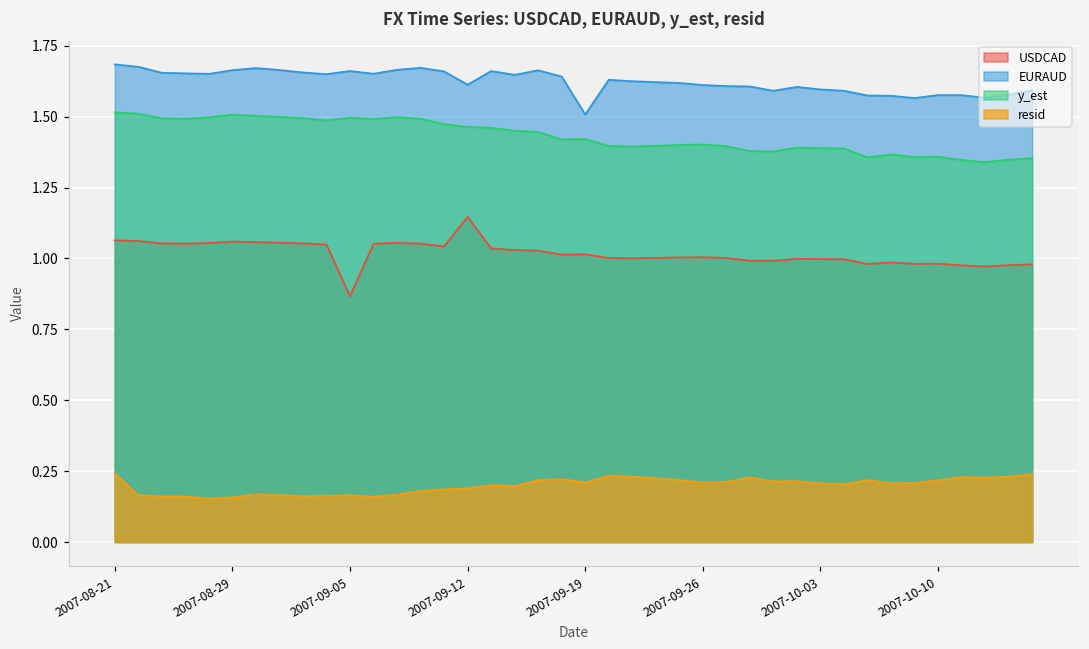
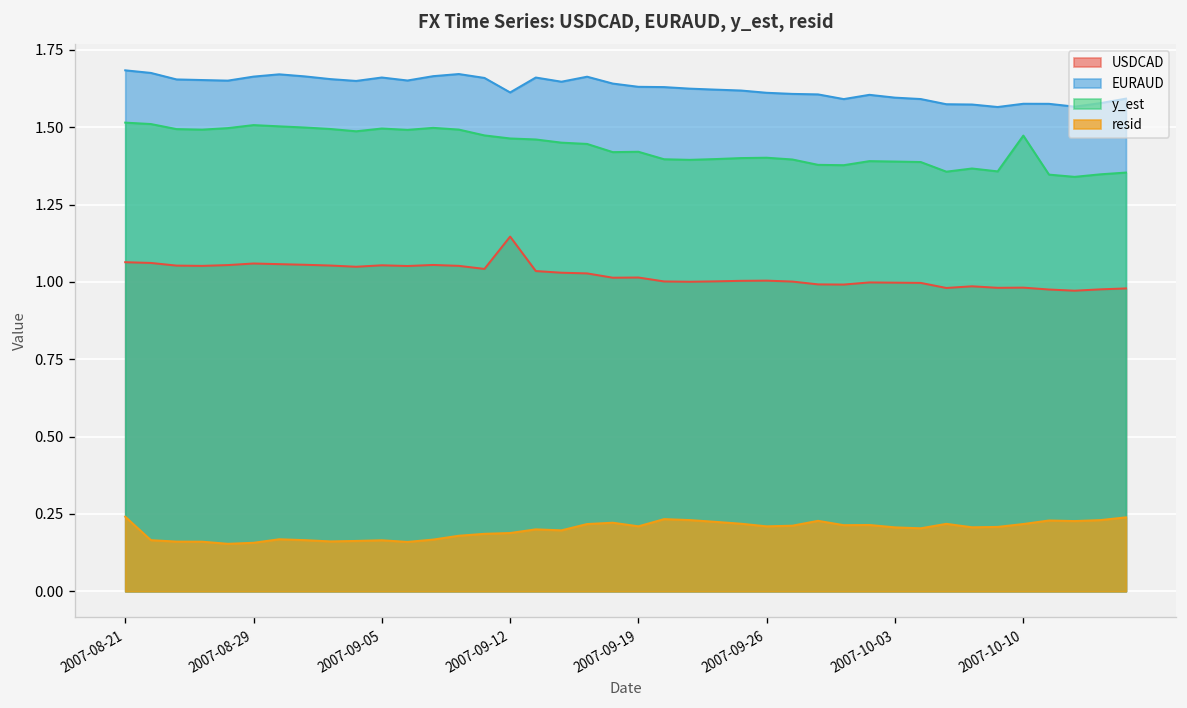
  {
    "USDCAD": {
      "2007-08-21": 1.06,
      "2007-08-29": 1.06,
-     "2007-09-05": 0.87,
+     "2007-09-05": 1.05,
      "2007-09-12": 1.15,
      "2007-09-19": 1.01,
      "2007-09-26": 1.00,
      "2007-10-03": 1.00,
      "2007-10-10": 0.98
    },
    "EURAUD": {
      "2007-08-21": 1.68,
      "2007-08-29": 1.66,
      "2007-09-05": 1.66,
      "2007-09-12": 1.61,
-     "2007-09-19": 1.51,
+     "2007-09-19": 1.63,
      "2007-09-26": 1.61,
      "2007-10-03": 1.60,
      "2007-10-10": 1.58
    },
    "y_est": {
      "2007-08-21": 1.52,
      "2007-08-29": 1.51,
      "2007-09-05": 1.50,
      "2007-09-12": 1.46,
      "2007-09-19": 1.42,
      "2007-09-26": 1.40,
      "2007-10-03": 1.39,
-     "2007-10-10": 1.36
+     "2007-10-10": 1.47
    },
    "resid": {
      "2007-08-21": 0.24,
      "2007-08-29": 0.16,
      "2007-09-05": 0.16,
      "2007-09-12": 0.19,
      "2007-09-19": 0.21,
      "2007-09-26": 0.21,
      "2007-10-03": 0.21,
      "2007-10-10": 0.22
    }
  }
